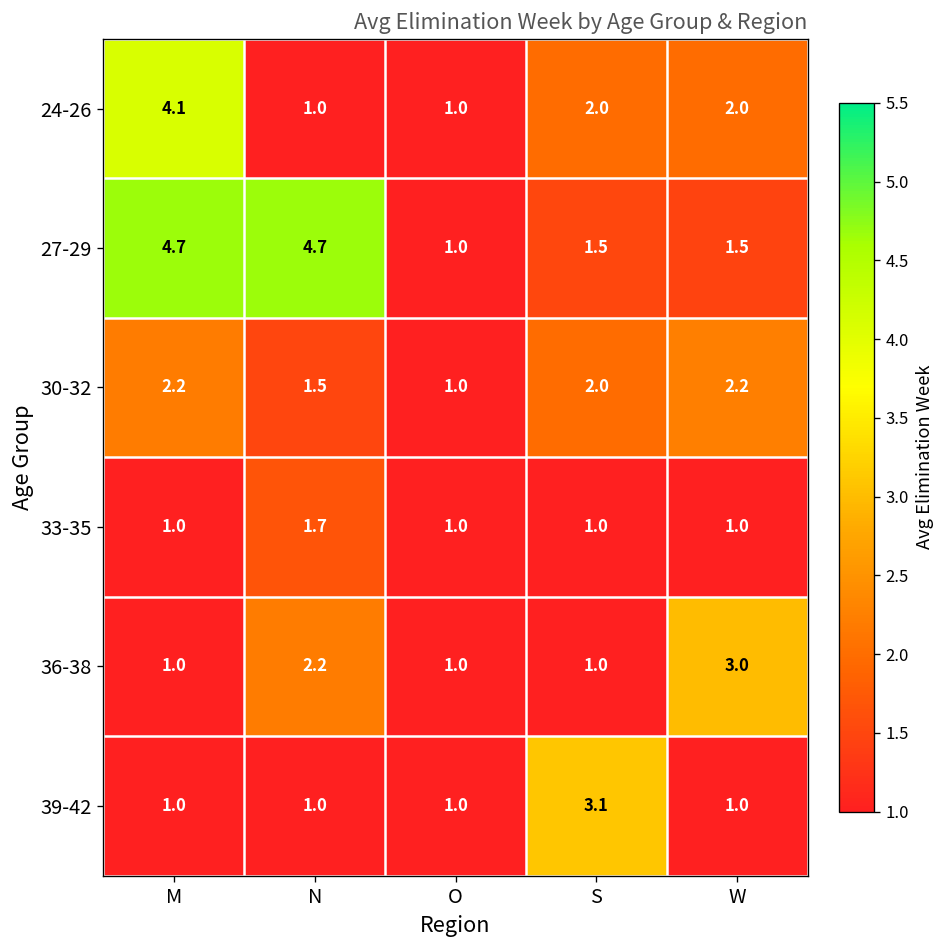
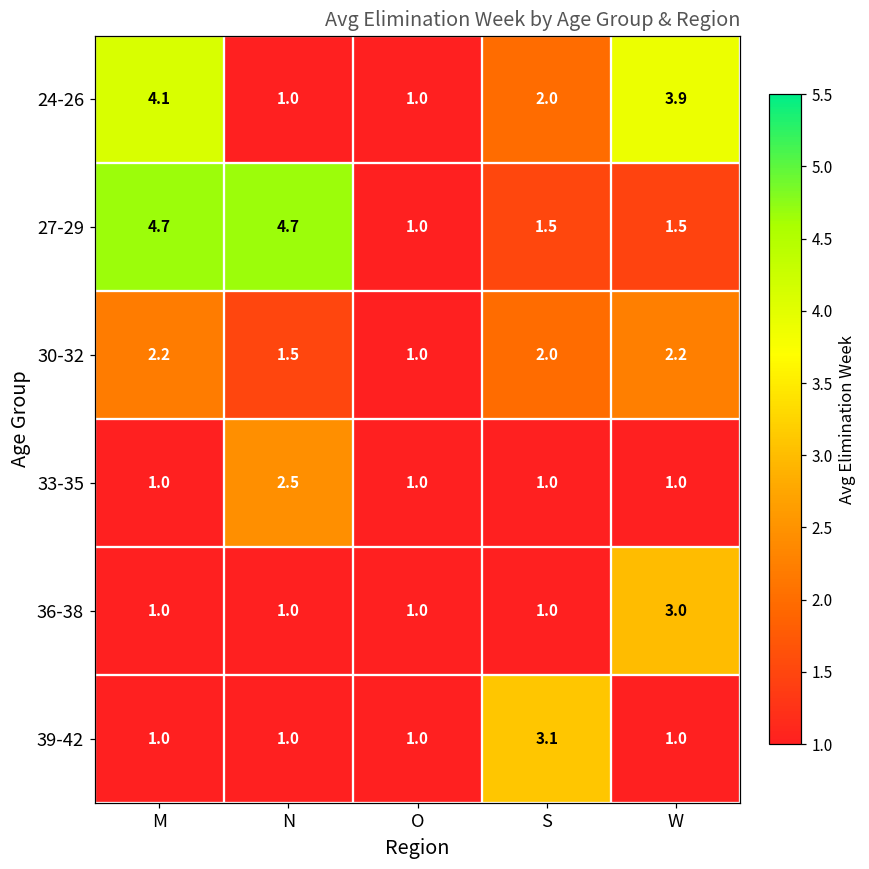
  {
    "24-26": {
      "M": 4.1,
      "N": 1.0,
      "O": 1.0,
      "S": 2.0,
-     "W": 2.0
+     "W": 3.9
    },
    "27-29": {
      "M": 4.7,
      "N": 4.7,
      "O": 1.0,
      "S": 1.5,
      "W": 1.5
    },
    "30-32": {
      "M": 2.2,
      "N": 1.5,
      "O": 1.0,
      "S": 2.0,
      "W": 2.2
    },
    "33-35": {
      "M": 1.0,
-     "N": 1.7,
+     "N": 2.5,
      "O": 1.0,
      "S": 1.0,
      "W": 1.0
    },
    "36-38": {
      "M": 1.0,
-     "N": 2.2,
+     "N": 1.0,
      "O": 1.0,
      "S": 1.0,
      "W": 3.0
    },
    "39-42": {
      "M": 1.0,
      "N": 1.0,
      "O": 1.0,
      "S": 3.1,
      "W": 1.0
    }
  }
